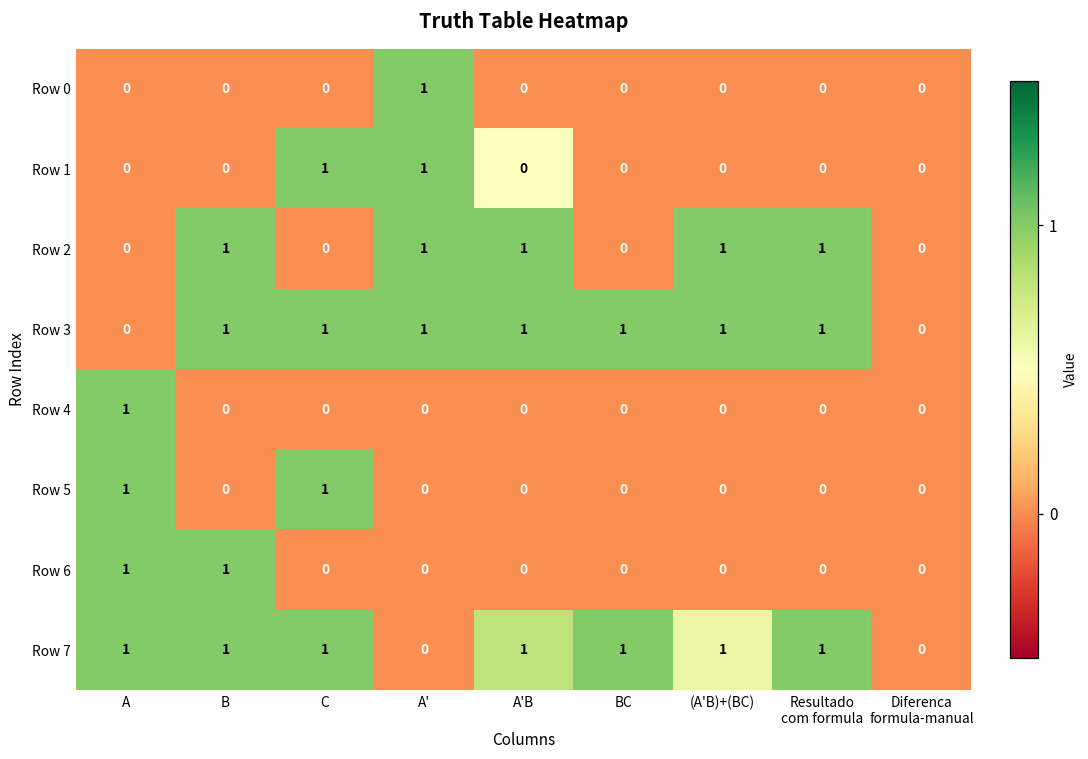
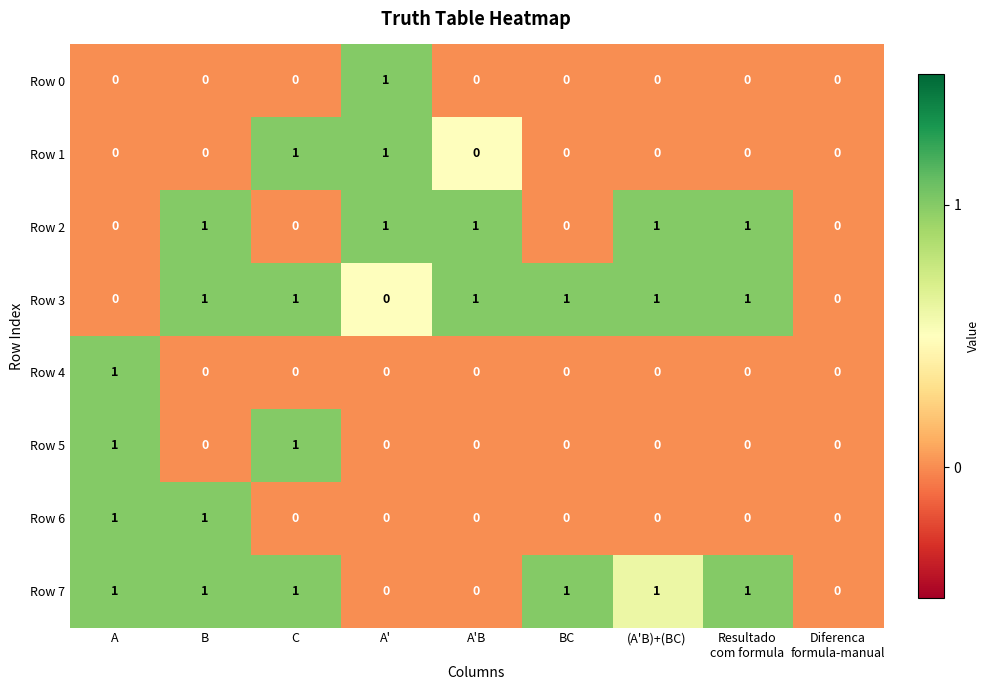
  {
    "Row 0": {
      "A": 0,
      "B": 0,
      "C": 0,
      "A'": 1,
      "A'B": 0,
      "BC": 0,
      "(A'B)+(BC)": 0,
      "Resultado com formula": 0,
      "Diferenca formula-manual": 0
    },
    "Row 1": {
      "A": 0,
      "B": 0,
      "C": 1,
      "A'": 1,
      "A'B": 0,
      "BC": 0,
      "(A'B)+(BC)": 0,
      "Resultado com formula": 0,
      "Diferenca formula-manual": 0
    },
    "Row 2": {
      "A": 0,
      "B": 1,
      "C": 0,
      "A'": 1,
      "A'B": 1,
      "BC": 0,
      "(A'B)+(BC)": 1,
      "Resultado com formula": 1,
      "Diferenca formula-manual": 0
    },
    "Row 3": {
      "A": 0,
      "B": 1,
      "C": 1,
-     "A'": 1,
+     "A'": 0,
      "A'B": 1,
      "BC": 1,
      "(A'B)+(BC)": 1,
      "Resultado com formula": 1,
      "Diferenca formula-manual": 0
    },
    "Row 4": {
      "A": 1,
      "B": 0,
      "C": 0,
      "A'": 0,
      "A'B": 0,
      "BC": 0,
      "(A'B)+(BC)": 0,
      "Resultado com formula": 0,
      "Diferenca formula-manual": 0
    },
    "Row 5": {
      "A": 1,
      "B": 0,
      "C": 1,
      "A'": 0,
      "A'B": 0,
      "BC": 0,
      "(A'B)+(BC)": 0,
      "Resultado com formula": 0,
      "Diferenca formula-manual": 0
    },
    "Row 6": {
      "A": 1,
      "B": 1,
      "C": 0,
      "A'": 0,
      "A'B": 0,
      "BC": 0,
      "(A'B)+(BC)": 0,
      "Resultado com formula": 0,
      "Diferenca formula-manual": 0
    },
    "Row 7": {
      "A": 1,
      "B": 1,
      "C": 1,
      "A'": 0,
-     "A'B": 1,
+     "A'B": 0,
      "BC": 1,
      "(A'B)+(BC)": 1,
      "Resultado com formula": 1,
      "Diferenca formula-manual": 0
    }
  }
